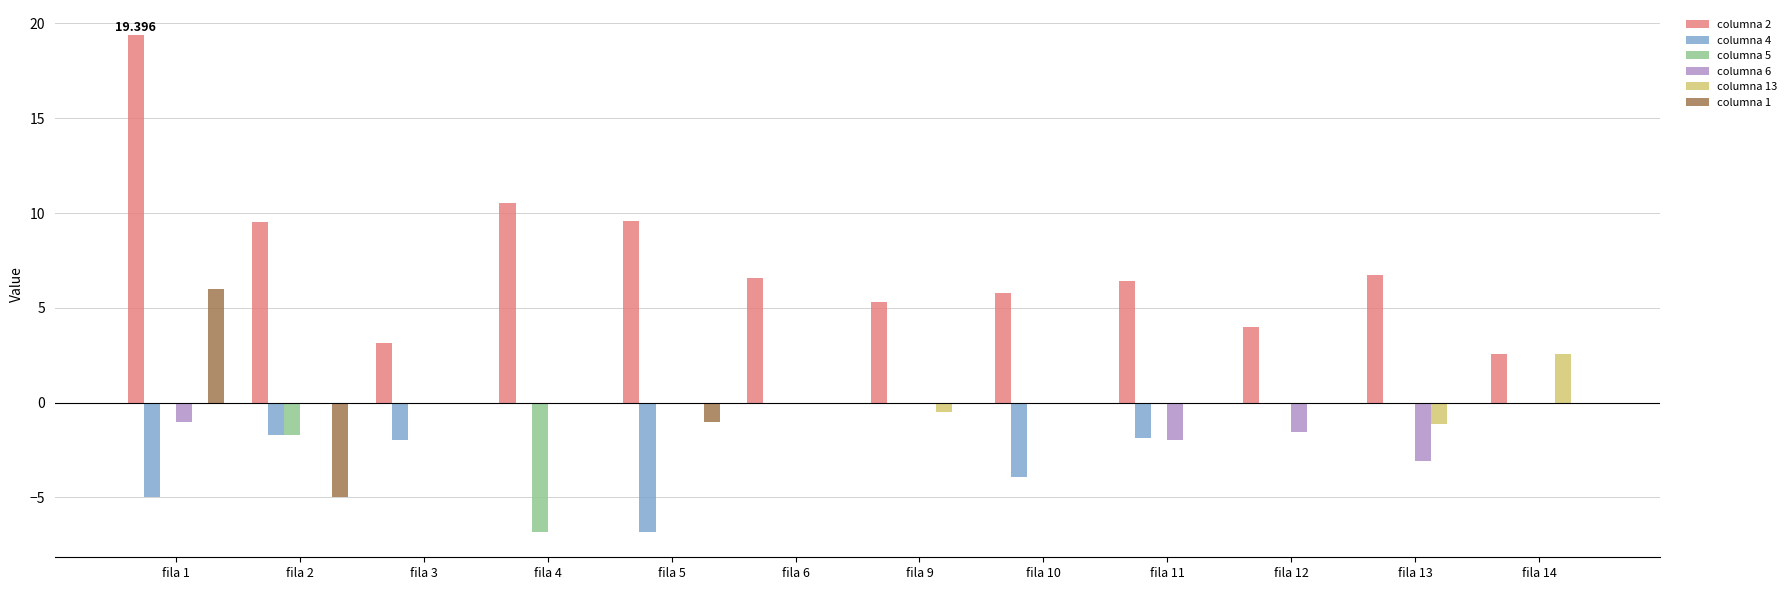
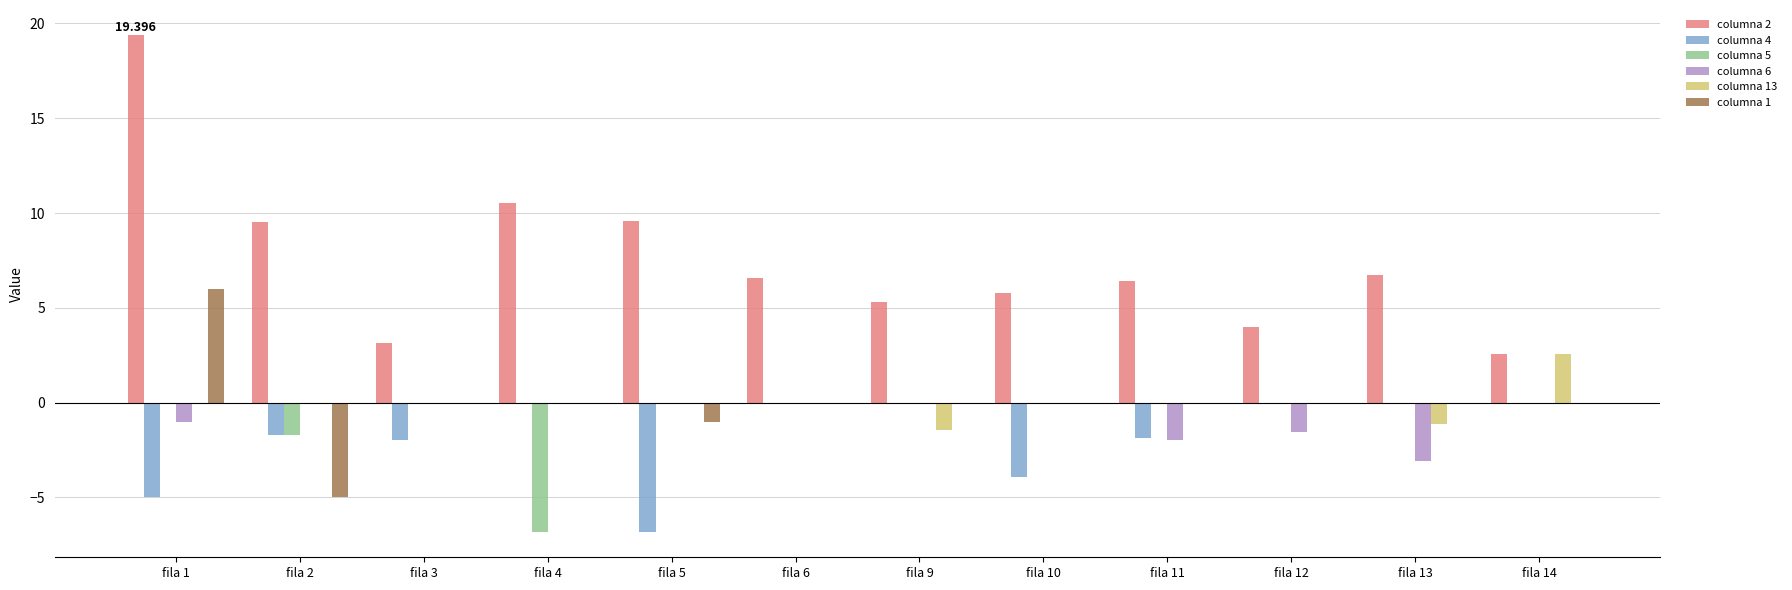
  {
    "columna 2": {
      "fila 1": 19.396
    },
    "columna 5": {
      "fila 1": 0.0,
      "fila 2": -1.7,
      "fila 3": 0.0,
      "fila 4": -6.8,
      "fila 5": 0.0,
      "fila 6": 0.0,
      "fila 9": 0.0,
      "fila 10": 0.0,
      "fila 11": 0.0,
      "fila 12": 0.0,
      "fila 13": 0.0,
      "fila 14": 0.0
    },
    "columna 13": {
      "fila 1": 0.0,
      "fila 2": 0.0,
      "fila 3": 0.0,
      "fila 4": 0.0,
      "fila 5": 0.0,
      "fila 6": 0.0,
-     "fila 9": -0.5,
+     "fila 9": -1.4,
      "fila 10": 0.0,
      "fila 11": 0.0,
      "fila 12": 0.0,
      "fila 13": -1.1,
      "fila 14": 2.6
    },
    "columna 1": {
      "fila 1": 6.0,
      "fila 2": -5.0,
      "fila 3": 0.0,
      "fila 4": 0.0,
      "fila 5": -1.0,
      "fila 6": 0.0,
      "fila 9": 0.0,
      "fila 10": 0.0,
      "fila 11": 0.0,
      "fila 12": 0.0,
      "fila 13": 0.0,
      "fila 14": 0.0
    }
  }
